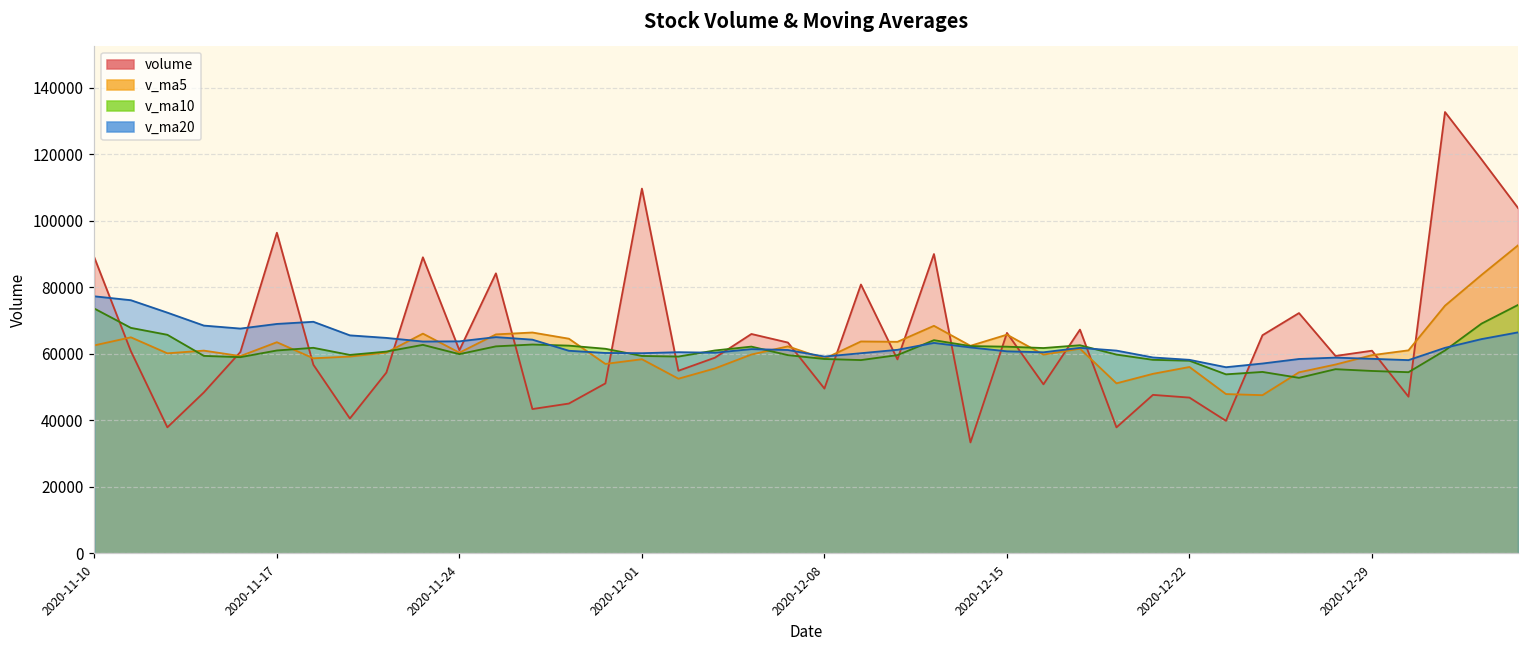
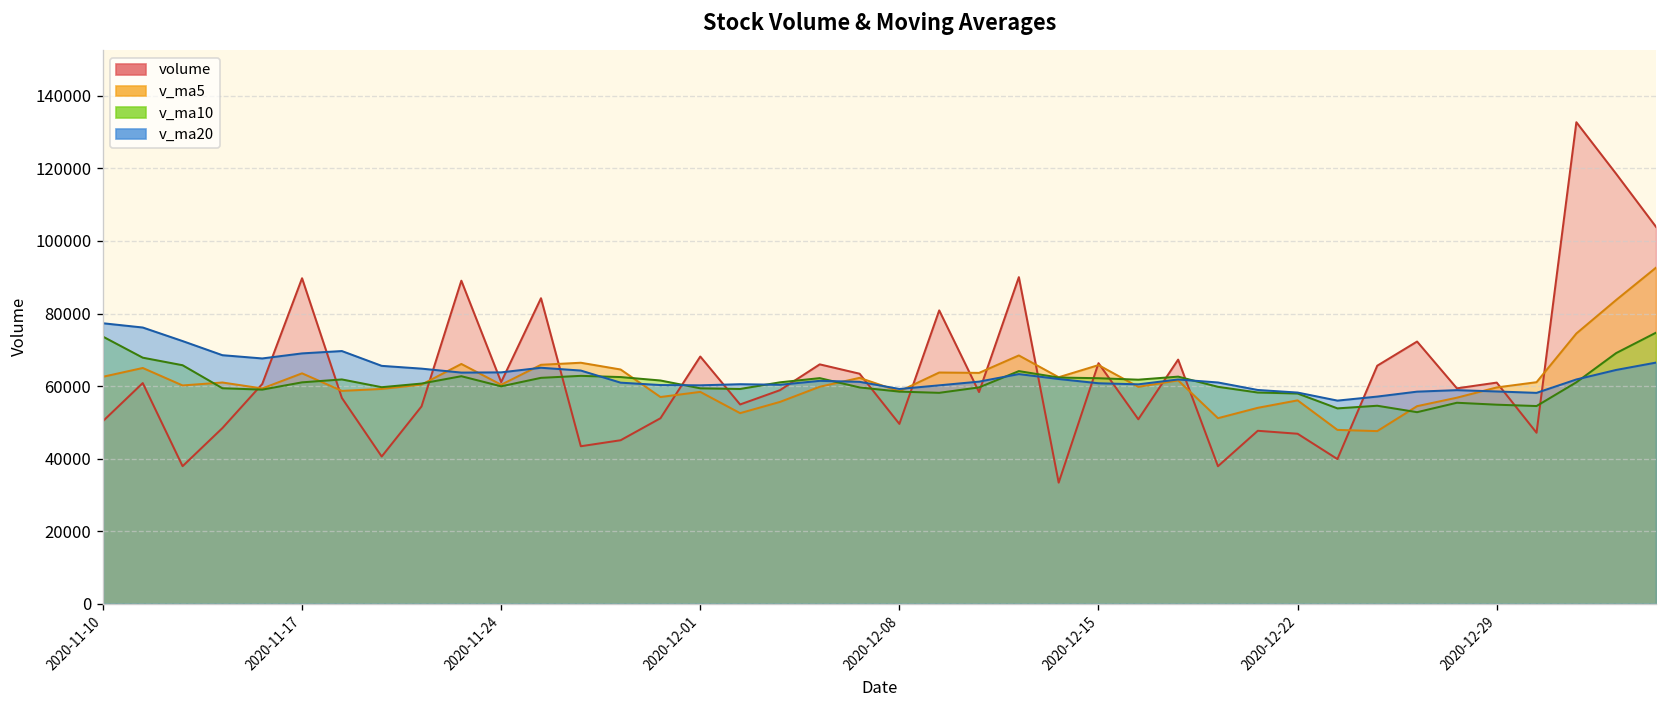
  {
    "volume": {
-     "2020-11-10": 89000,
-     "2020-11-17": 96000,
-     "2020-12-01": 110000,
+     "2020-11-10": 50000,
+     "2020-11-17": 90000,
+     "2020-12-01": 68000,
      "2020-12-08": 50000,
      "2020-12-22": 47000,
      "2020-12-29": 61000
    },
    "v_ma5": {
      "2020-11-10": 63000,
      "2020-11-17": 64000,
      "2020-12-01": 58000,
      "2020-12-22": 56000,
      "2020-12-29": 60000
    },
    "v_ma10": {
      "2020-11-10": 74000,
      "2020-11-17": 61000,
      "2020-12-15": 62000,
      "2020-12-29": 55000
    },
    "v_ma20": {
      "2020-11-10": 77000,
      "2020-11-17": 69000,
      "2020-11-24": 64000,
      "2020-12-15": 61000,
      "2020-12-29": 59000
    }
  }
